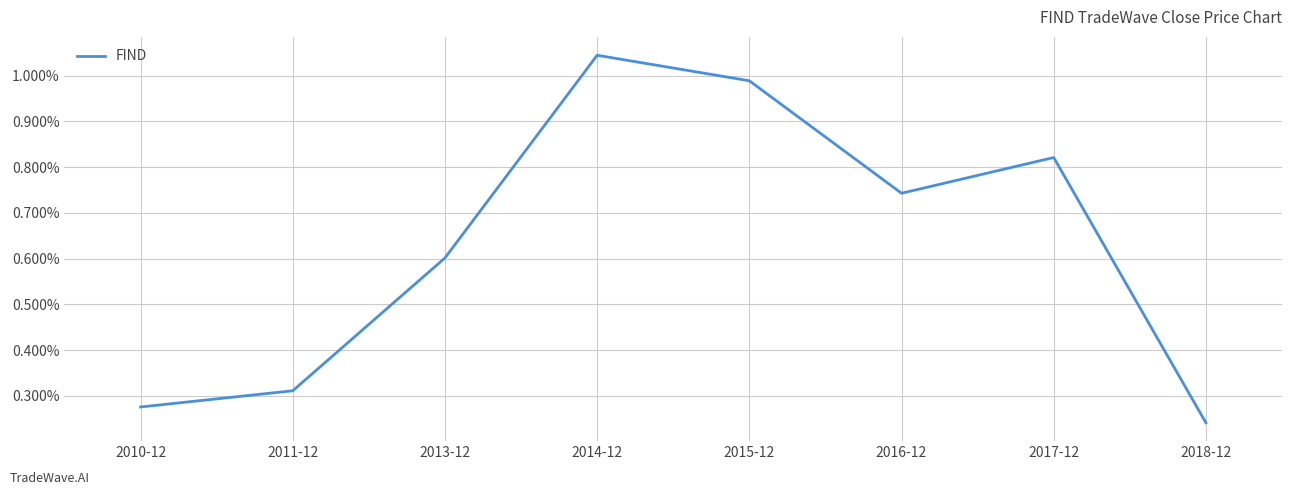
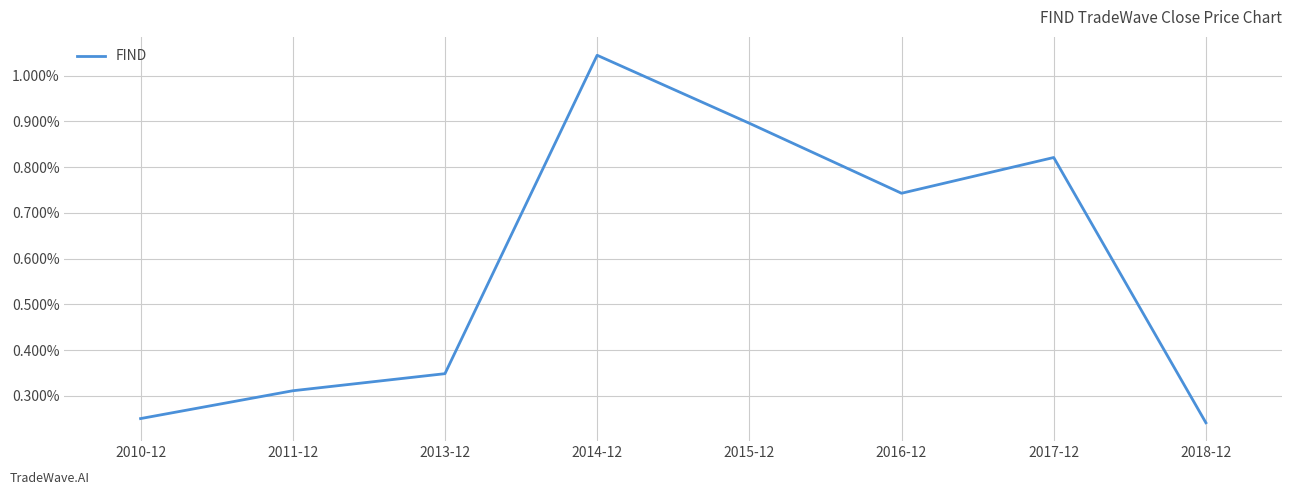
  {
-   "2010-12": "0.28%",
+   "2010-12": "0.25%",
    "2011-12": "0.31%",
-   "2013-12": "0.60%",
+   "2013-12": "0.35%",
    "2014-12": "1.04%",
-   "2015-12": "0.99%",
+   "2015-12": "0.90%",
    "2016-12": "0.74%",
    "2017-12": "0.82%",
    "2018-12": "0.24%"
  }
